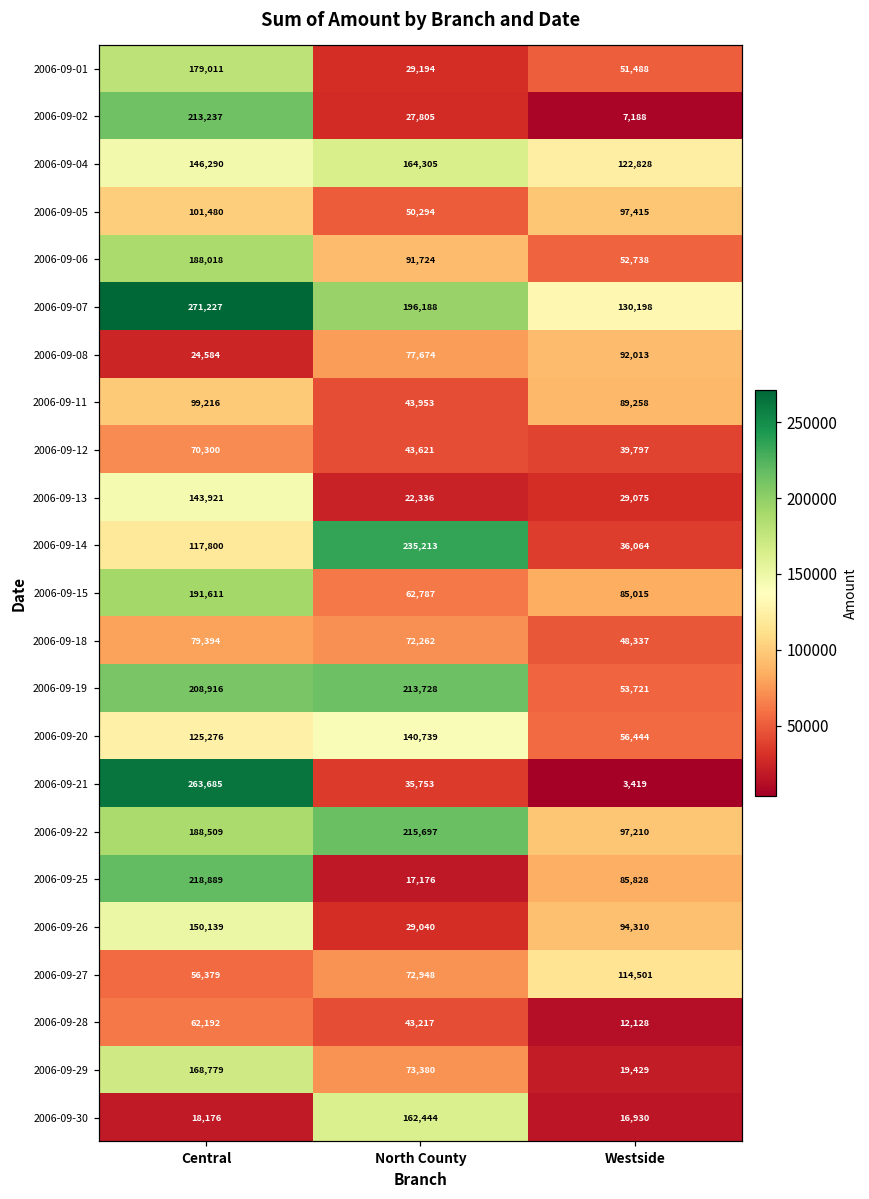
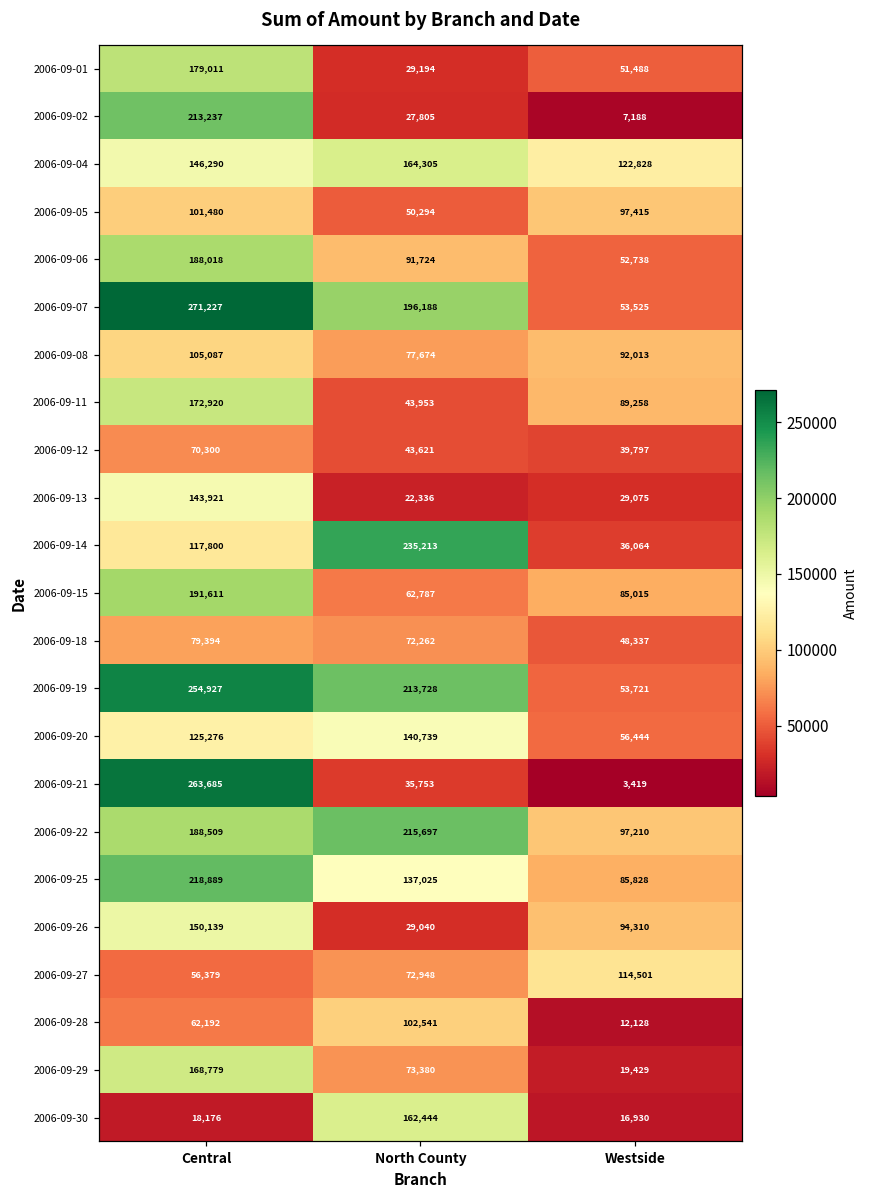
  {
    "2006-09-01": {
      "Central": "179,011",
      "North County": "29,194",
      "Westside": "51,488"
    },
    "2006-09-02": {
      "Central": "213,237",
      "North County": "27,805",
      "Westside": "7,188"
    },
    "2006-09-04": {
      "Central": "146,290",
      "North County": "164,305",
      "Westside": "122,828"
    },
    "2006-09-05": {
      "Central": "101,480",
      "North County": "50,294",
      "Westside": "97,415"
    },
    "2006-09-06": {
      "Central": "188,018",
      "North County": "91,724",
      "Westside": "52,738"
    },
    "2006-09-07": {
      "Central": "271,227",
      "North County": "196,188",
-     "Westside": "130,198"
+     "Westside": "53,525"
    },
    "2006-09-08": {
-     "Central": "24,584",
+     "Central": "105,087",
      "North County": "77,674",
      "Westside": "92,013"
    },
    "2006-09-11": {
-     "Central": "99,216",
+     "Central": "172,920",
      "North County": "43,953",
      "Westside": "89,258"
    },
    "2006-09-12": {
      "Central": "70,300",
      "North County": "43,621",
      "Westside": "39,797"
    },
    "2006-09-13": {
      "Central": "143,921",
      "North County": "22,336",
      "Westside": "29,075"
    },
    "2006-09-14": {
      "Central": "117,800",
      "North County": "235,213",
      "Westside": "36,064"
    },
    "2006-09-15": {
      "Central": "191,611",
      "North County": "62,787",
      "Westside": "85,015"
    },
    "2006-09-18": {
      "Central": "79,394",
      "North County": "72,262",
      "Westside": "48,337"
    },
    "2006-09-19": {
-     "Central": "208,916",
+     "Central": "254,927",
      "North County": "213,728",
      "Westside": "53,721"
    },
    "2006-09-20": {
      "Central": "125,276",
      "North County": "140,739",
      "Westside": "56,444"
    },
    "2006-09-21": {
      "Central": "263,685",
      "North County": "35,753",
      "Westside": "3,419"
    },
    "2006-09-22": {
      "Central": "188,509",
      "North County": "215,697",
      "Westside": "97,210"
    },
    "2006-09-25": {
      "Central": "218,889",
-     "North County": "17,176",
+     "North County": "137,025",
      "Westside": "85,828"
    },
    "2006-09-26": {
      "Central": "150,139",
      "North County": "29,040",
      "Westside": "94,310"
    },
    "2006-09-27": {
      "Central": "56,379",
      "North County": "72,948",
      "Westside": "114,501"
    },
    "2006-09-28": {
      "Central": "62,192",
-     "North County": "43,217",
+     "North County": "102,541",
      "Westside": "12,128"
    },
    "2006-09-29": {
      "Central": "168,779",
      "North County": "73,380",
      "Westside": "19,429"
    },
    "2006-09-30": {
      "Central": "18,176",
      "North County": "162,444",
      "Westside": "16,930"
    }
  }
